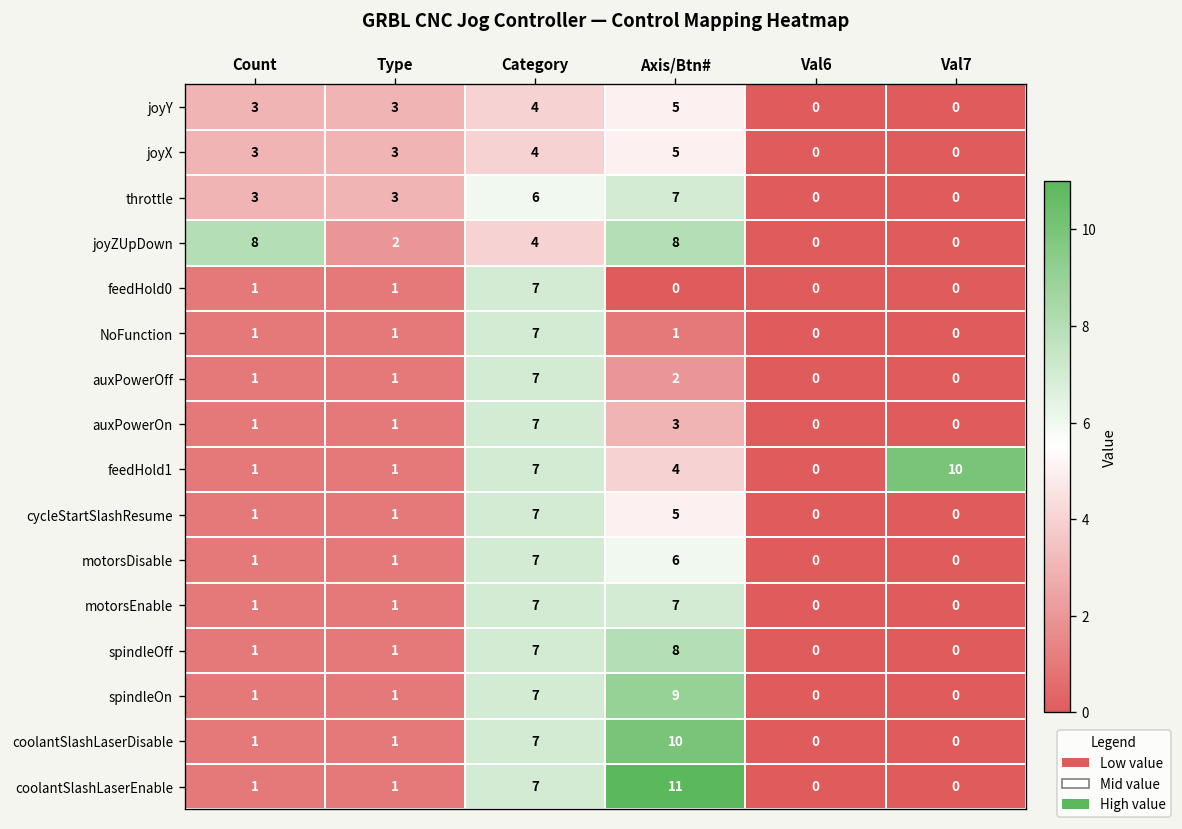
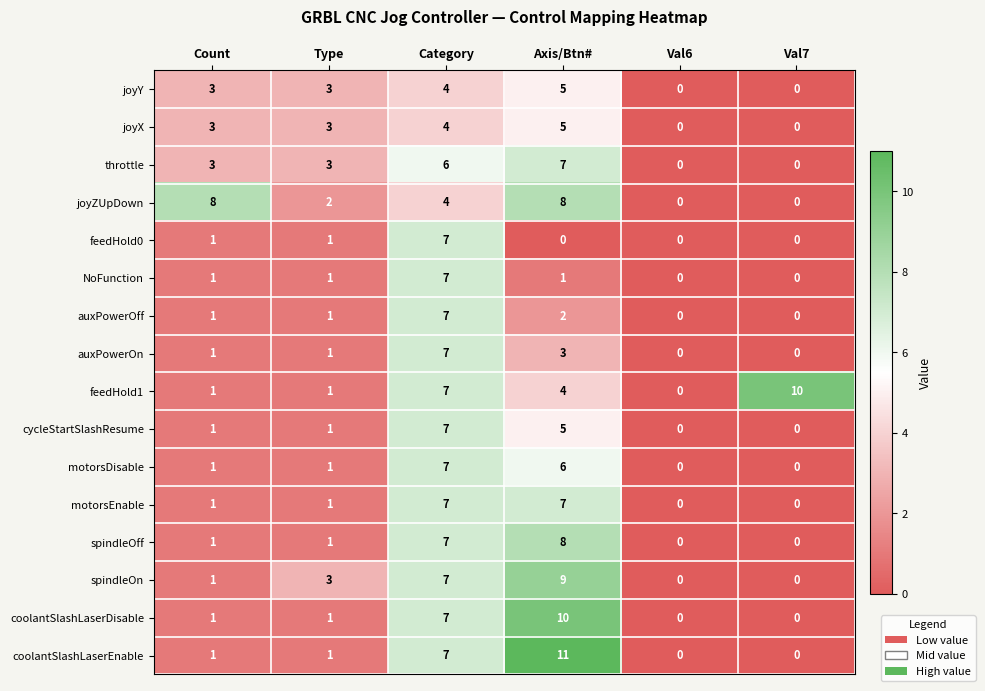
  {
    "joyY": {
      "Count": 3,
      "Type": 3,
      "Category": 4,
      "Axis/Btn#": 5,
      "Val6": 0,
      "Val7": 0
    },
    "joyX": {
      "Count": 3,
      "Type": 3,
      "Category": 4,
      "Axis/Btn#": 5,
      "Val6": 0,
      "Val7": 0
    },
    "throttle": {
      "Count": 3,
      "Type": 3,
      "Category": 6,
      "Axis/Btn#": 7,
      "Val6": 0,
      "Val7": 0
    },
    "joyZUpDown": {
      "Count": 8,
      "Type": 2,
      "Category": 4,
      "Axis/Btn#": 8,
      "Val6": 0,
      "Val7": 0
    },
    "feedHold0": {
      "Count": 1,
      "Type": 1,
      "Category": 7,
      "Axis/Btn#": 0,
      "Val6": 0,
      "Val7": 0
    },
    "NoFunction": {
      "Count": 1,
      "Type": 1,
      "Category": 7,
      "Axis/Btn#": 1,
      "Val6": 0,
      "Val7": 0
    },
    "auxPowerOff": {
      "Count": 1,
      "Type": 1,
      "Category": 7,
      "Axis/Btn#": 2,
      "Val6": 0,
      "Val7": 0
    },
    "auxPowerOn": {
      "Count": 1,
      "Type": 1,
      "Category": 7,
      "Axis/Btn#": 3,
      "Val6": 0,
      "Val7": 0
    },
    "feedHold1": {
      "Count": 1,
      "Type": 1,
      "Category": 7,
      "Axis/Btn#": 4,
      "Val6": 0,
      "Val7": 10
    },
    "cycleStartSlashResume": {
      "Count": 1,
      "Type": 1,
      "Category": 7,
      "Axis/Btn#": 5,
      "Val6": 0,
      "Val7": 0
    },
    "motorsDisable": {
      "Count": 1,
      "Type": 1,
      "Category": 7,
      "Axis/Btn#": 6,
      "Val6": 0,
      "Val7": 0
    },
    "motorsEnable": {
      "Count": 1,
      "Type": 1,
      "Category": 7,
      "Axis/Btn#": 7,
      "Val6": 0,
      "Val7": 0
    },
    "spindleOff": {
      "Count": 1,
      "Type": 1,
      "Category": 7,
      "Axis/Btn#": 8,
      "Val6": 0,
      "Val7": 0
    },
    "spindleOn": {
      "Count": 1,
-     "Type": 1,
+     "Type": 3,
      "Category": 7,
      "Axis/Btn#": 9,
      "Val6": 0,
      "Val7": 0
    },
    "coolantSlashLaserDisable": {
      "Count": 1,
      "Type": 1,
      "Category": 7,
      "Axis/Btn#": 10,
      "Val6": 0,
      "Val7": 0
    },
    "coolantSlashLaserEnable": {
      "Count": 1,
      "Type": 1,
      "Category": 7,
      "Axis/Btn#": 11,
      "Val6": 0,
      "Val7": 0
    }
  }
